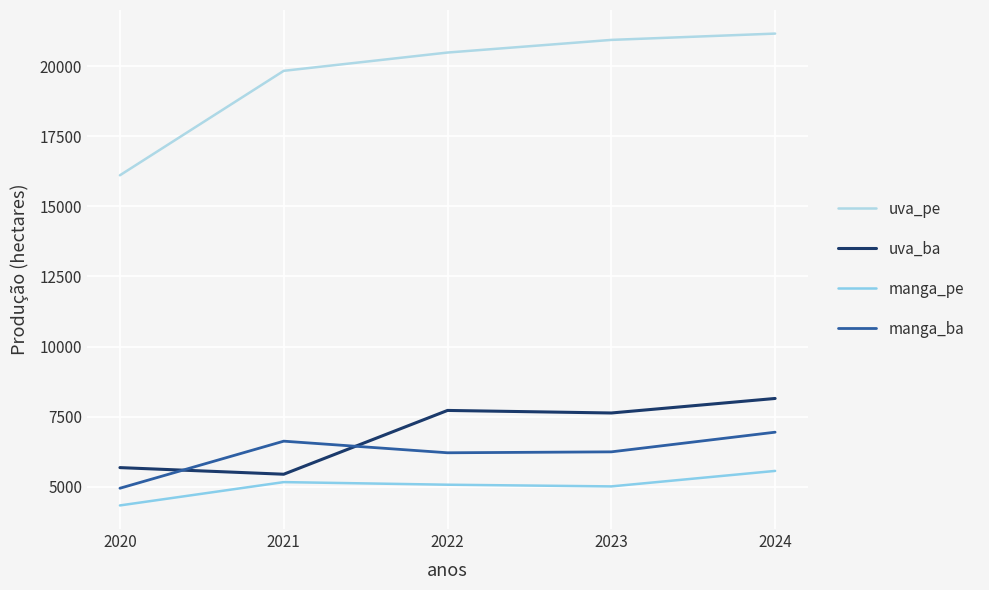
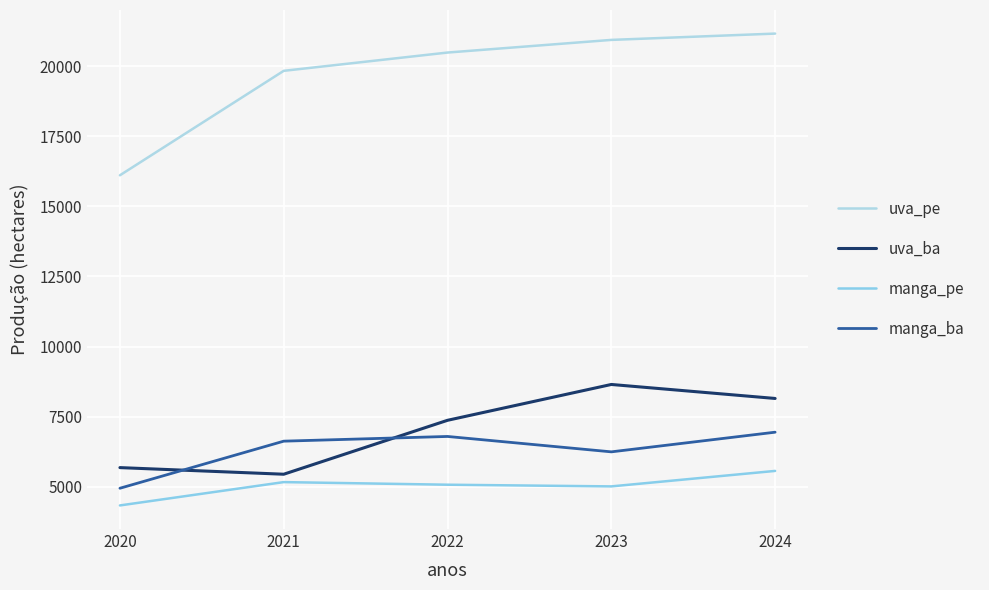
  {
    "uva_ba": {
      "2020": 5700,
      "2021": 5400,
-     "2022": 7700,
-     "2023": 7600,
+     "2022": 7400,
+     "2023": 8600,
      "2024": 8100
    },
    "manga_ba": {
      "2020": 4900,
      "2021": 6600,
-     "2022": 6200,
+     "2022": 6800,
      "2023": 6200,
      "2024": 6900
    }
  }
